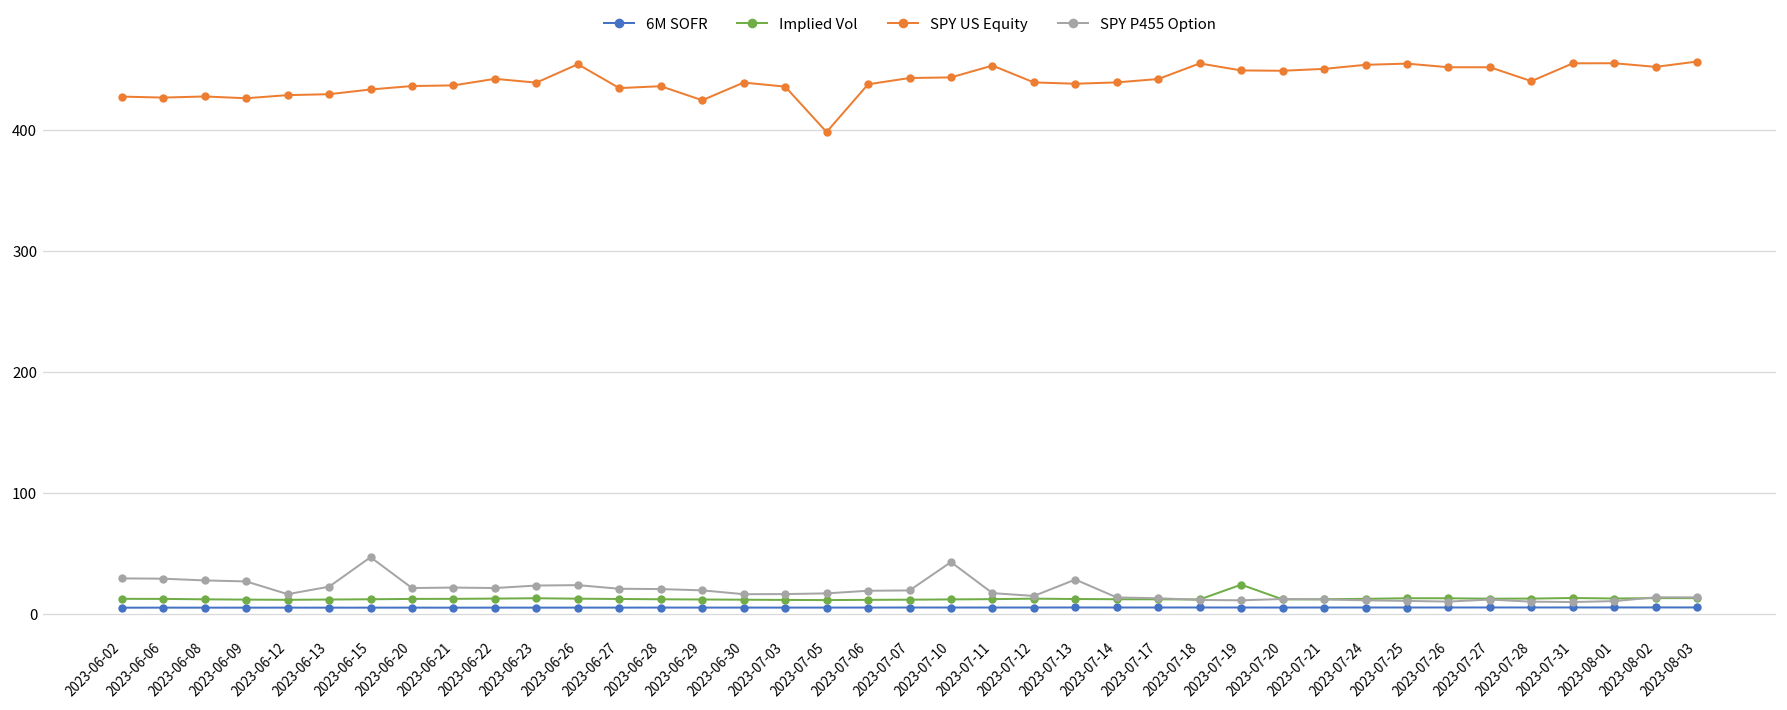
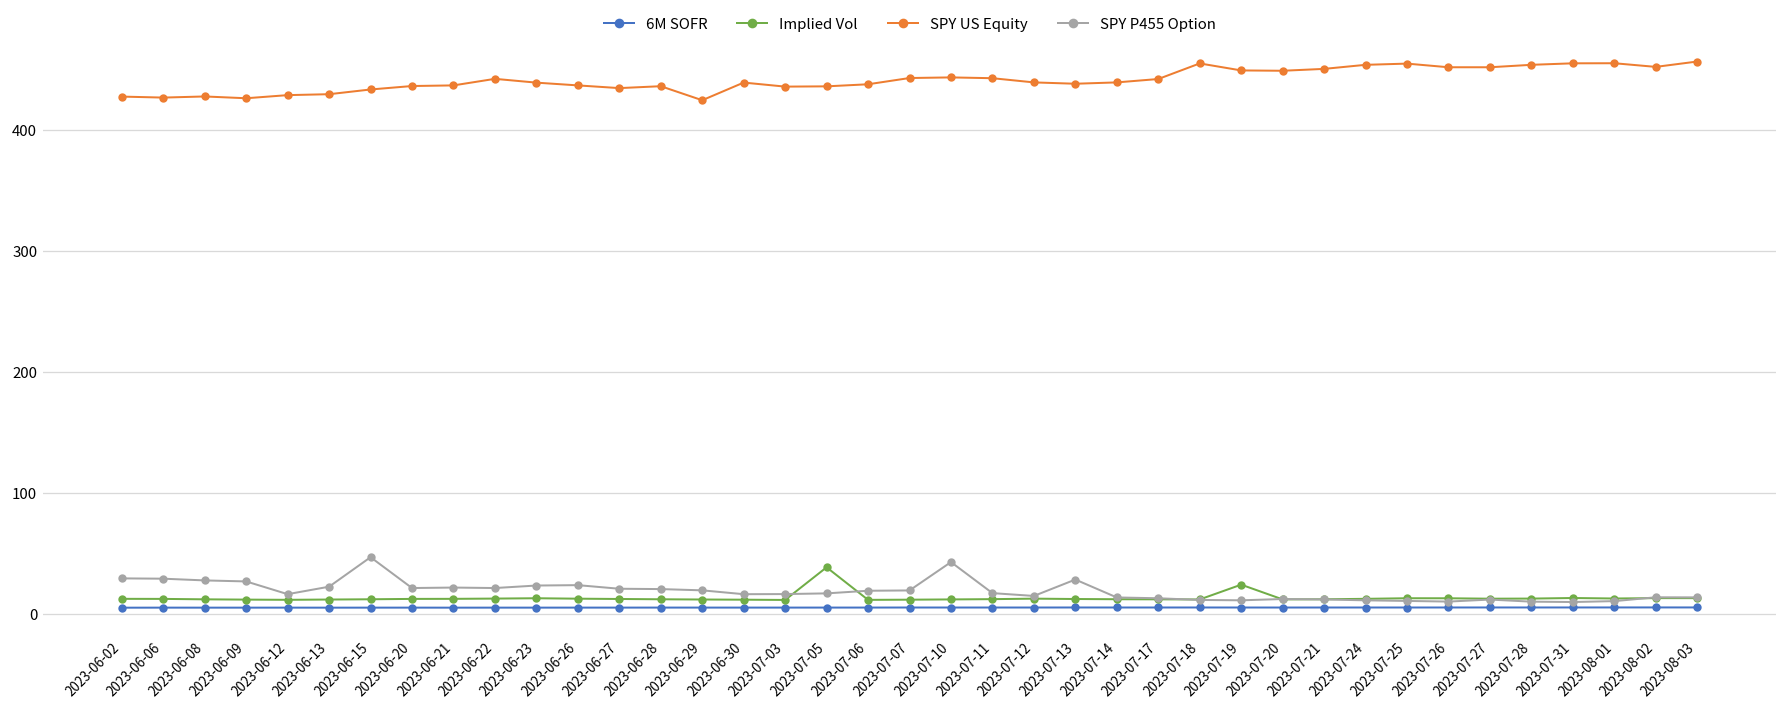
  {
    "6M SOFR": {
      "2023-06-02": 5,
      "2023-06-06": 5,
      "2023-06-08": 5,
      "2023-06-09": 5,
      "2023-06-12": 5,
      "2023-06-13": 5,
      "2023-06-15": 5,
      "2023-06-20": 5,
      "2023-06-21": 5,
      "2023-06-22": 5,
      "2023-06-23": 5,
      "2023-06-26": 5,
      "2023-06-27": 5,
      "2023-06-28": 5,
      "2023-06-29": 5,
      "2023-06-30": 5,
      "2023-07-03": 5,
      "2023-07-05": 5,
      "2023-07-06": 5,
      "2023-07-07": 5,
      "2023-07-10": 5,
      "2023-07-11": 5,
      "2023-07-12": 5,
      "2023-07-13": 5,
      "2023-07-14": 5,
      "2023-07-17": 5,
      "2023-07-18": 5,
      "2023-07-19": 5,
      "2023-07-20": 5,
      "2023-07-21": 5,
      "2023-07-24": 5,
      "2023-07-25": 5,
      "2023-07-26": 5,
      "2023-07-27": 5,
      "2023-07-28": 5,
      "2023-07-31": 5,
      "2023-08-01": 5,
      "2023-08-02": 5,
      "2023-08-03": 5
    },
    "Implied Vol": {
      "2023-06-02": 13,
      "2023-06-06": 13,
      "2023-06-08": 12,
      "2023-06-09": 12,
      "2023-06-12": 12,
      "2023-06-13": 12,
      "2023-06-15": 12,
      "2023-06-20": 13,
      "2023-06-21": 13,
      "2023-06-22": 13,
      "2023-06-23": 13,
      "2023-06-26": 13,
      "2023-06-27": 12,
      "2023-06-28": 12,
      "2023-06-29": 12,
      "2023-06-30": 12,
      "2023-07-03": 12,
-     "2023-07-05": 12,
+     "2023-07-05": 39,
      "2023-07-06": 12,
      "2023-07-07": 12,
      "2023-07-10": 12,
      "2023-07-11": 12,
      "2023-07-13": 12,
      "2023-07-19": 24,
      "2023-07-26": 13,
      "2023-07-28": 13,
      "2023-07-31": 13
    },
    "SPY US Equity": {
      "2023-06-02": 428,
      "2023-06-06": 427,
      "2023-06-08": 428,
      "2023-06-09": 427,
      "2023-06-12": 429,
      "2023-06-13": 430,
      "2023-06-15": 434,
      "2023-06-20": 437,
      "2023-06-21": 437,
      "2023-06-22": 443,
      "2023-06-23": 439,
-     "2023-06-26": 455,
+     "2023-06-26": 437,
      "2023-06-27": 435,
      "2023-06-28": 437,
      "2023-06-29": 425,
      "2023-06-30": 440,
      "2023-07-03": 436,
-     "2023-07-05": 399,
+     "2023-07-05": 436,
      "2023-07-06": 438,
      "2023-07-07": 443,
      "2023-07-10": 444,
-     "2023-07-11": 454,
+     "2023-07-11": 443,
      "2023-07-12": 440,
      "2023-07-13": 439,
      "2023-07-14": 440,
      "2023-07-17": 442,
      "2023-07-18": 455,
      "2023-07-19": 450,
      "2023-07-20": 449,
      "2023-07-21": 451,
      "2023-07-24": 454,
      "2023-07-25": 455,
      "2023-07-26": 452,
      "2023-07-27": 452,
-     "2023-07-28": 441,
+     "2023-07-28": 454,
      "2023-07-31": 455,
      "2023-08-01": 456,
      "2023-08-02": 452,
      "2023-08-03": 457
    },
    "SPY P455 Option": {
      "2023-06-02": 29,
      "2023-06-06": 29,
      "2023-06-08": 28,
      "2023-06-09": 27,
      "2023-06-12": 16,
      "2023-06-13": 23,
      "2023-06-15": 47,
      "2023-06-20": 22,
      "2023-06-21": 22,
      "2023-06-22": 22,
      "2023-06-23": 24,
      "2023-06-26": 24,
      "2023-06-27": 21,
      "2023-06-28": 21,
      "2023-06-29": 20,
      "2023-06-30": 16,
      "2023-07-03": 17,
      "2023-07-05": 17,
      "2023-07-06": 19,
      "2023-07-07": 20,
      "2023-07-10": 43,
      "2023-07-11": 17,
      "2023-07-13": 29,
      "2023-07-19": 11,
      "2023-07-26": 10,
      "2023-07-28": 10,
      "2023-07-31": 10
    }
  }
